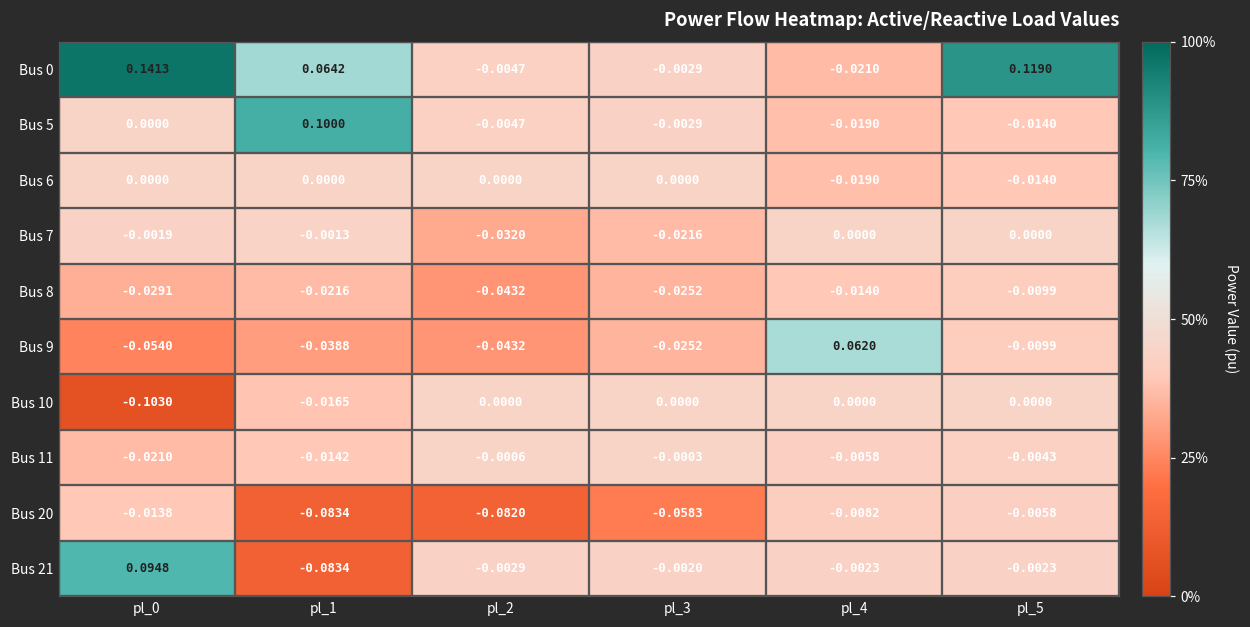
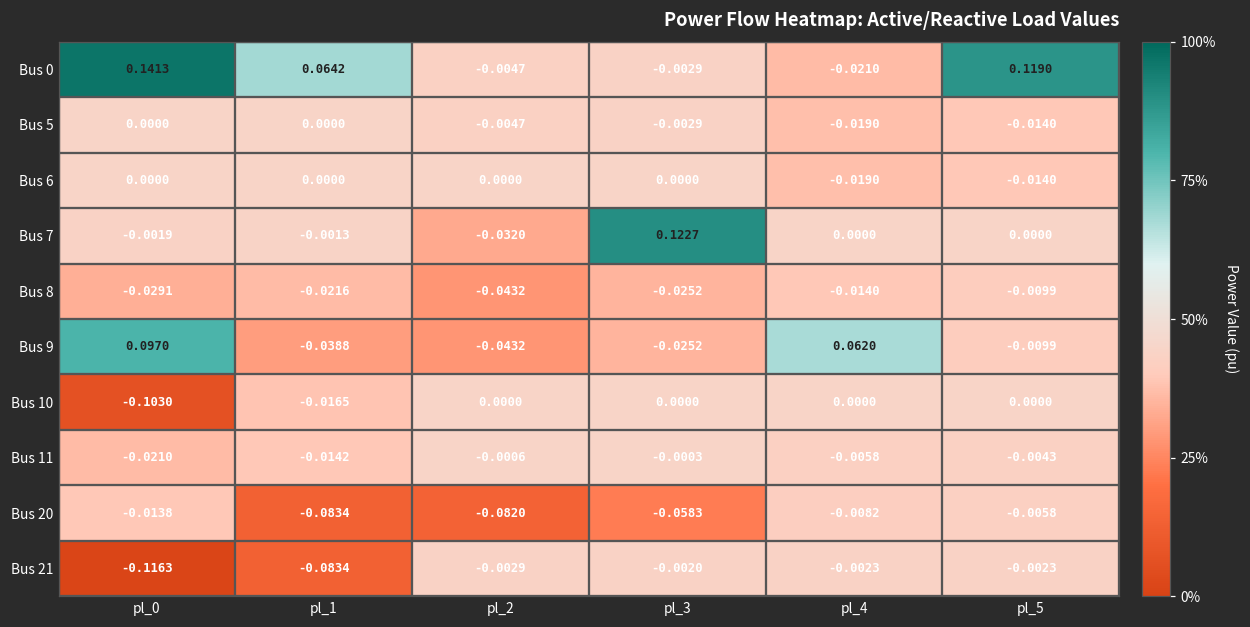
  {
    "Bus 0": {
      "pl_0": 0.1413,
      "pl_1": 0.0642,
      "pl_2": -0.0047,
      "pl_3": -0.0029,
      "pl_4": -0.0210,
      "pl_5": 0.1190
    },
    "Bus 5": {
      "pl_0": 0.0000,
-     "pl_1": 0.1000,
+     "pl_1": 0.0000,
      "pl_2": -0.0047,
      "pl_3": -0.0029,
      "pl_4": -0.0190,
      "pl_5": -0.0140
    },
    "Bus 6": {
      "pl_0": 0.0000,
      "pl_1": 0.0000,
      "pl_2": 0.0000,
      "pl_3": 0.0000,
      "pl_4": -0.0190,
      "pl_5": -0.0140
    },
    "Bus 7": {
      "pl_0": -0.0019,
      "pl_1": -0.0013,
      "pl_2": -0.0320,
-     "pl_3": -0.0216,
+     "pl_3": 0.1227,
      "pl_4": 0.0000,
      "pl_5": 0.0000
    },
    "Bus 8": {
      "pl_0": -0.0291,
      "pl_1": -0.0216,
      "pl_2": -0.0432,
      "pl_3": -0.0252,
      "pl_4": -0.0140,
      "pl_5": -0.0099
    },
    "Bus 9": {
-     "pl_0": -0.0540,
+     "pl_0": 0.0970,
      "pl_1": -0.0388,
      "pl_2": -0.0432,
      "pl_3": -0.0252,
      "pl_4": 0.0620,
      "pl_5": -0.0099
    },
    "Bus 10": {
      "pl_0": -0.1030,
      "pl_1": -0.0165,
      "pl_2": 0.0000,
      "pl_3": 0.0000,
      "pl_4": 0.0000,
      "pl_5": 0.0000
    },
    "Bus 11": {
      "pl_0": -0.0210,
      "pl_1": -0.0142,
      "pl_2": -0.0006,
      "pl_3": -0.0003,
      "pl_4": -0.0058,
      "pl_5": -0.0043
    },
    "Bus 20": {
      "pl_0": -0.0138,
      "pl_1": -0.0834,
      "pl_2": -0.0820,
      "pl_3": -0.0583,
      "pl_4": -0.0082,
      "pl_5": -0.0058
    },
    "Bus 21": {
-     "pl_0": 0.0948,
+     "pl_0": -0.1163,
      "pl_1": -0.0834,
      "pl_2": -0.0029,
      "pl_3": -0.0020,
      "pl_4": -0.0023,
      "pl_5": -0.0023
    }
  }
